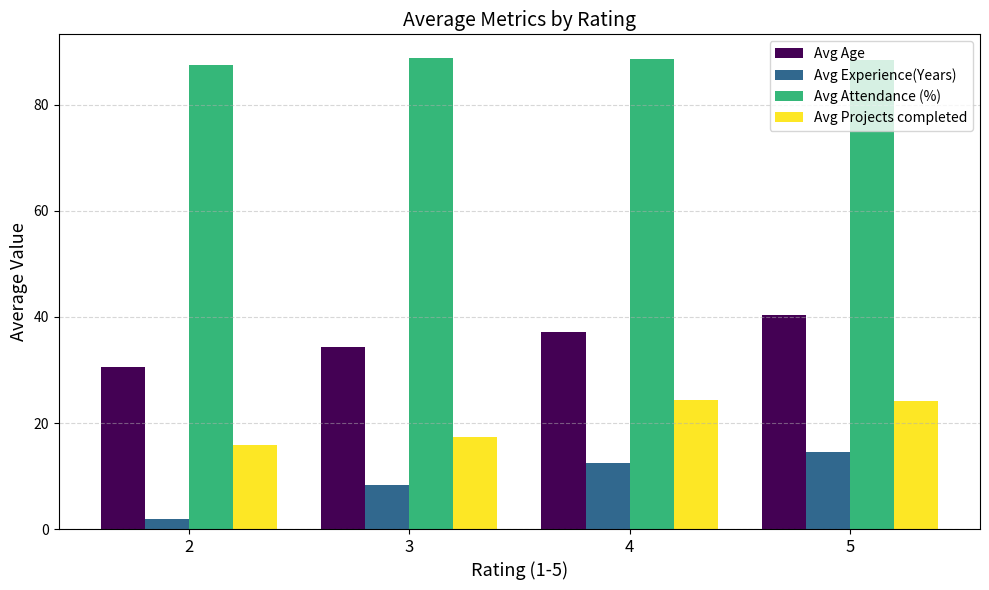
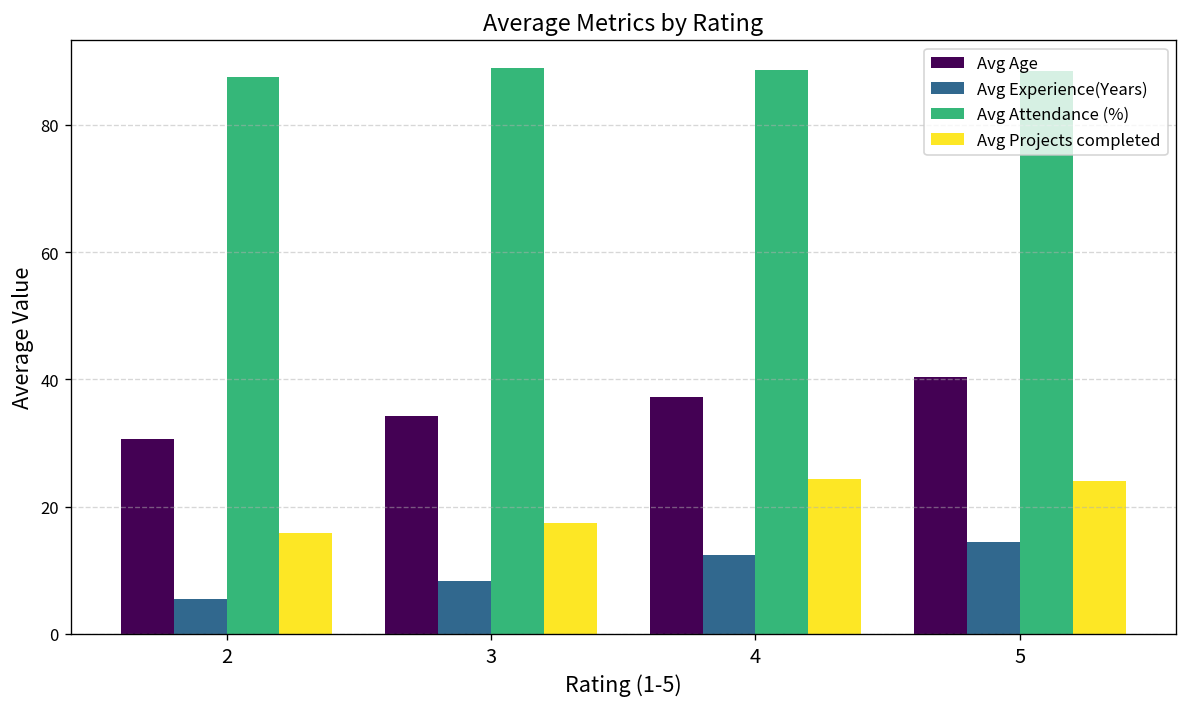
  {
    "Avg Age": {
      "2": 31,
      "3": 34,
      "4": 37,
      "5": 40
    },
    "Avg Experience(Years)": {
-     "2": 2,
+     "2": 6,
      "3": 8,
      "4": 12,
      "5": 15
    },
    "Avg Attendance (%)": {
      "2": 88,
      "3": 89,
      "4": 89
    },
    "Avg Projects completed": {
      "2": 16,
      "3": 17,
      "4": 24,
      "5": 24
    }
  }
